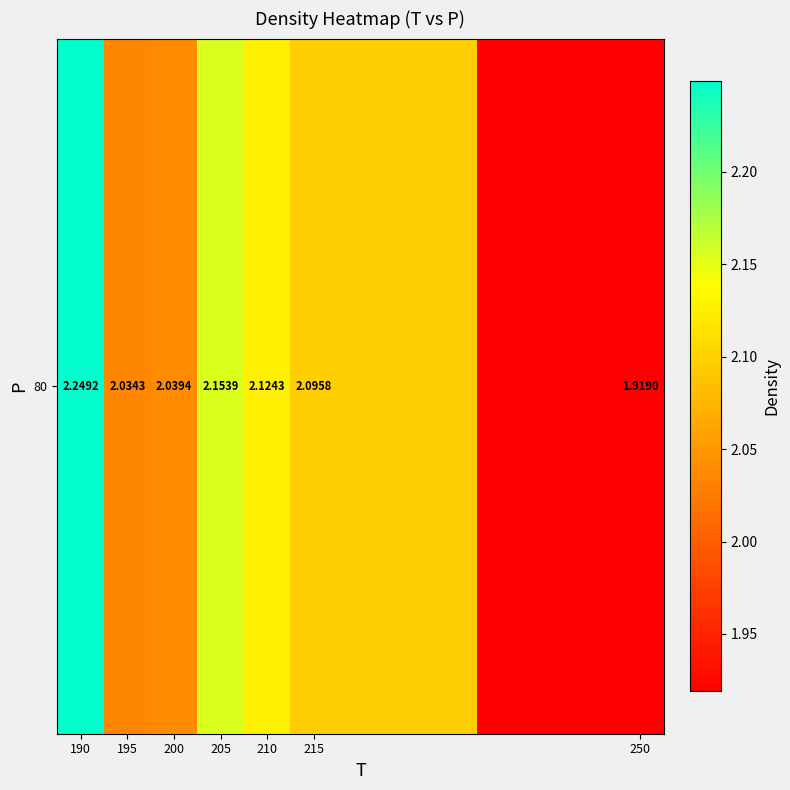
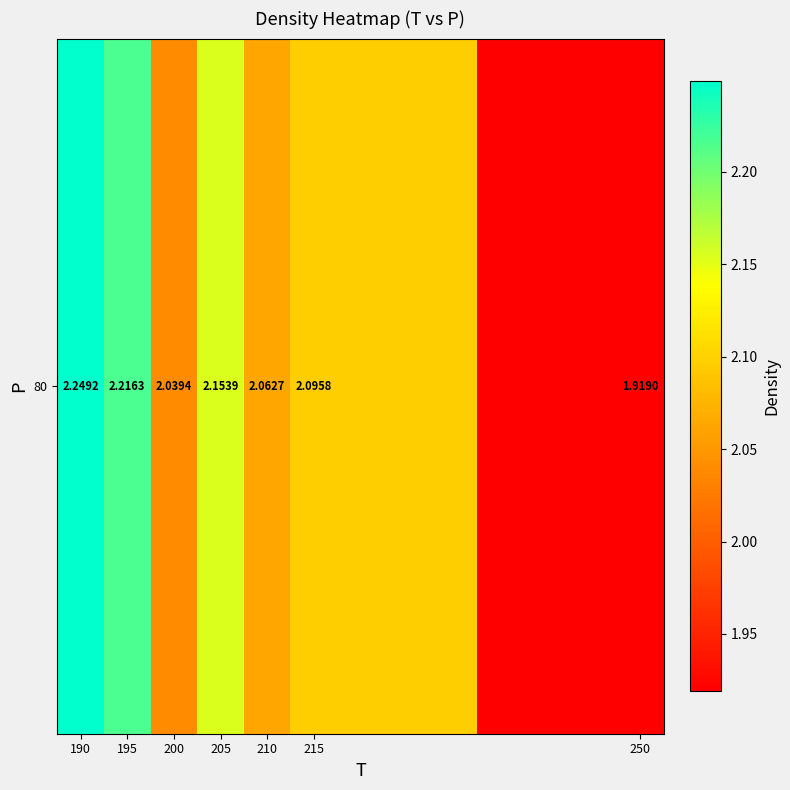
  {
    "80": {
      "190": 2.2492,
-     "195": 2.0343,
+     "195": 2.2163,
      "200": 2.0394,
      "205": 2.1539,
-     "210": 2.1243
+     "210": 2.0627
    }
  }
